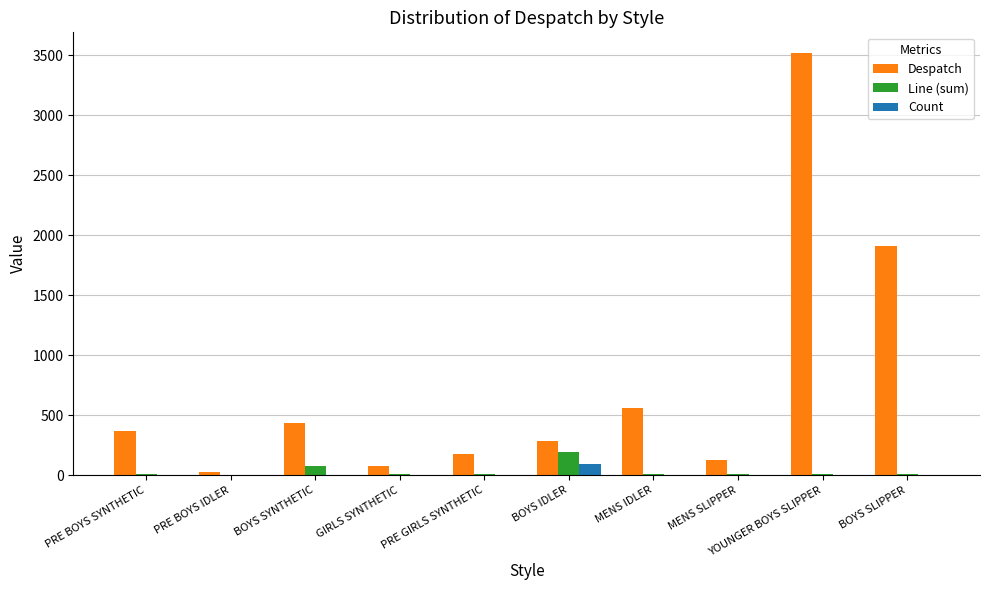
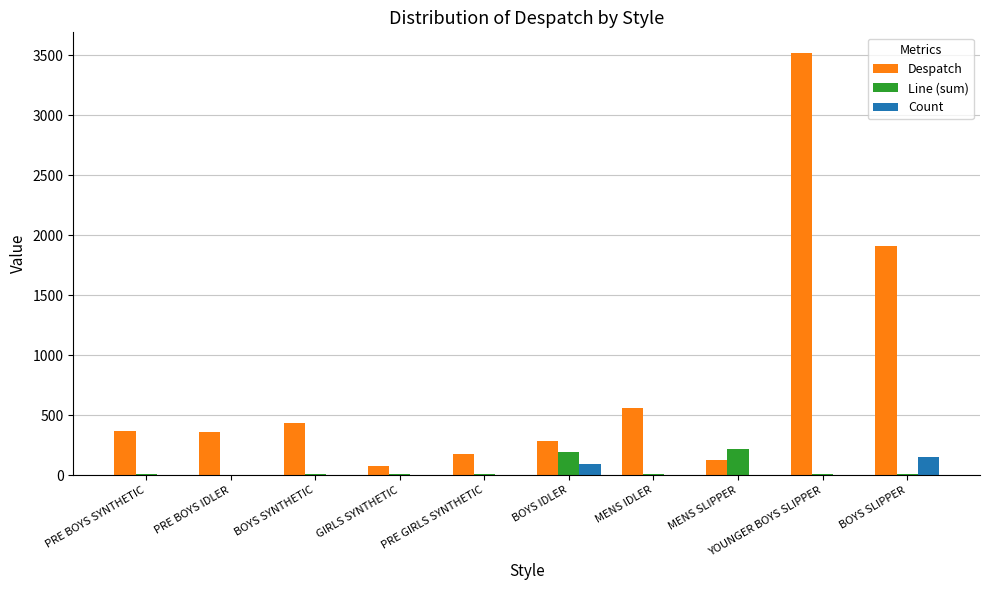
  {
    "Despatch": {
      "PRE BOYS SYNTHETIC": 370,
-     "PRE BOYS IDLER": 20,
+     "PRE BOYS IDLER": 360,
      "BOYS SYNTHETIC": 430,
      "GIRLS SYNTHETIC": 70,
      "PRE GIRLS SYNTHETIC": 180,
      "BOYS IDLER": 290,
      "MENS IDLER": 560,
      "MENS SLIPPER": 130,
      "YOUNGER BOYS SLIPPER": 3520,
      "BOYS SLIPPER": 1910
    },
    "Line (sum)": {
-     "BOYS SYNTHETIC": 80,
+     "BOYS SYNTHETIC": 10,
      "BOYS IDLER": 190,
-     "MENS SLIPPER": 10
+     "MENS SLIPPER": 210
    },
    "Count": {
      "BOYS IDLER": 90,
-     "BOYS SLIPPER": 0
+     "BOYS SLIPPER": 150
    }
  }
